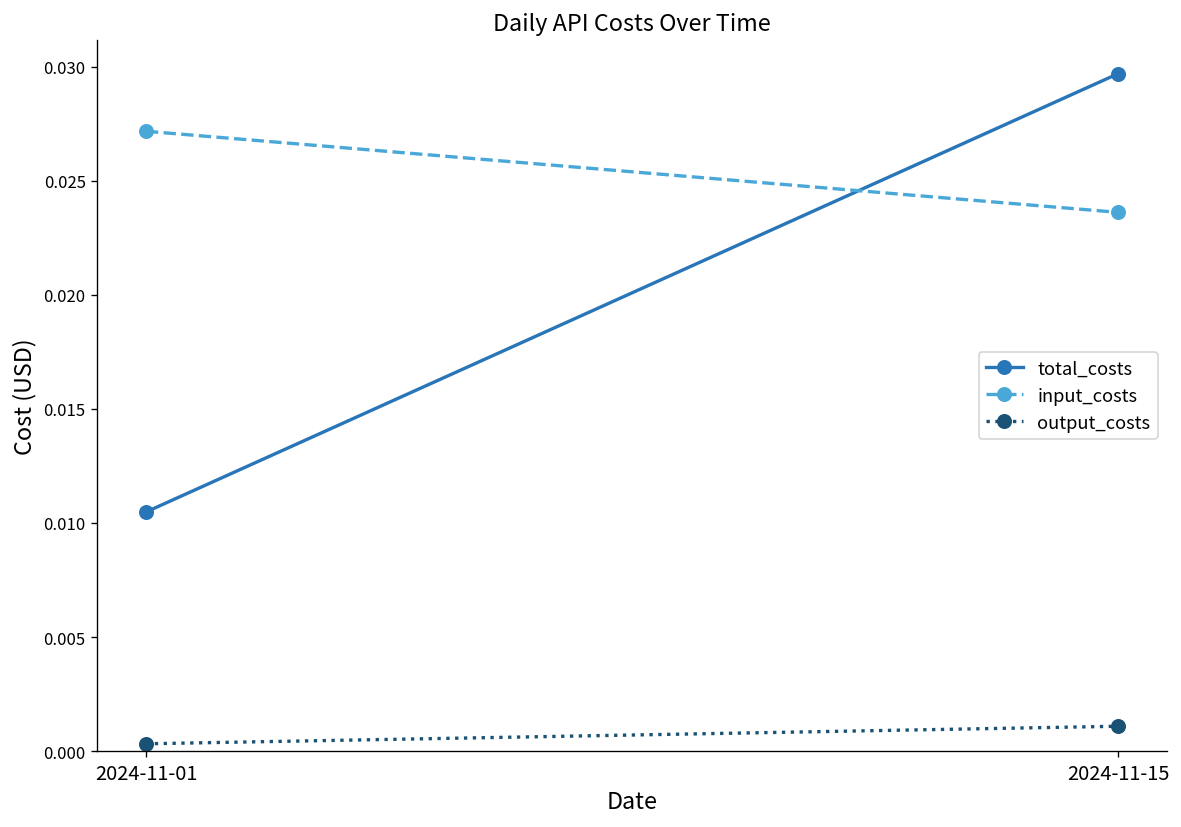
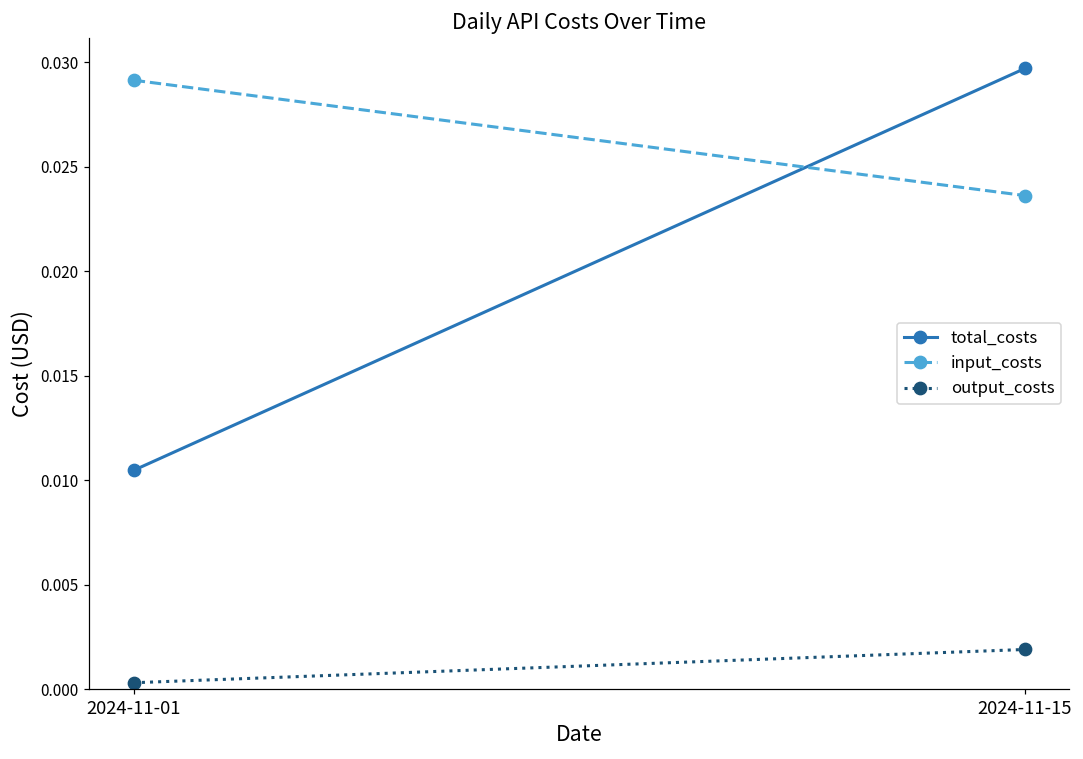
  {
    "total_costs": {
      "2024-11-01": 0.0105,
      "2024-11-15": 0.0297
    },
    "input_costs": {
-     "2024-11-01": 0.0272,
+     "2024-11-01": 0.0291,
      "2024-11-15": 0.0236
    },
    "output_costs": {
      "2024-11-01": 0.0003,
-     "2024-11-15": 0.0011
+     "2024-11-15": 0.0019
    }
  }
